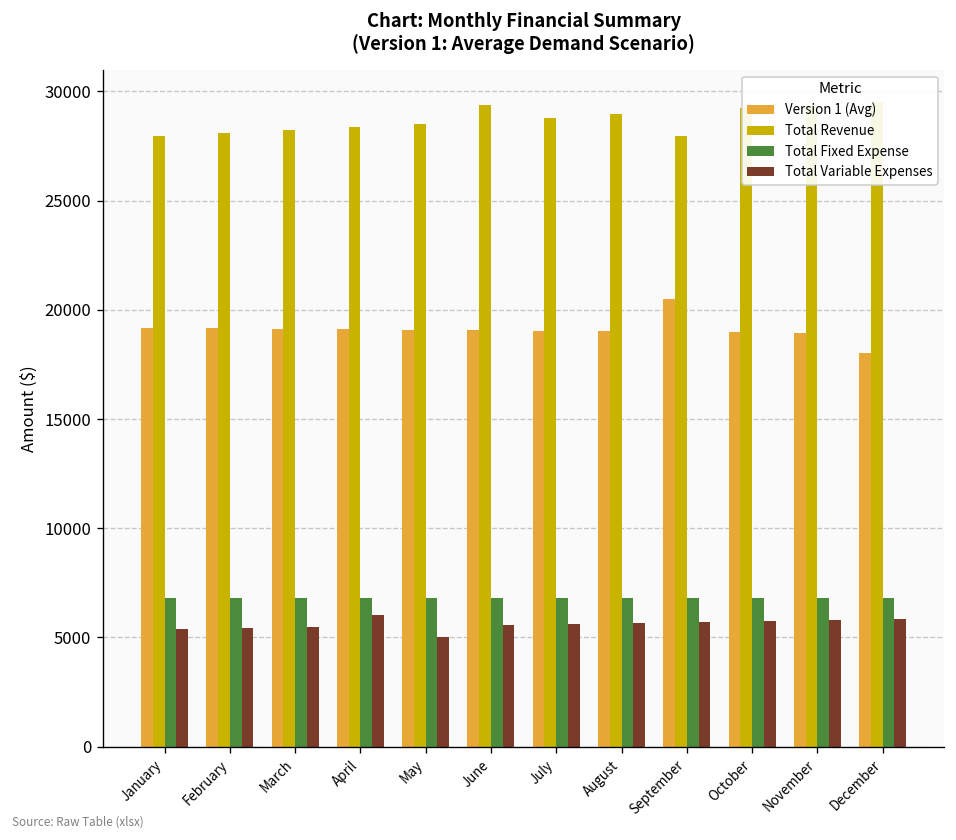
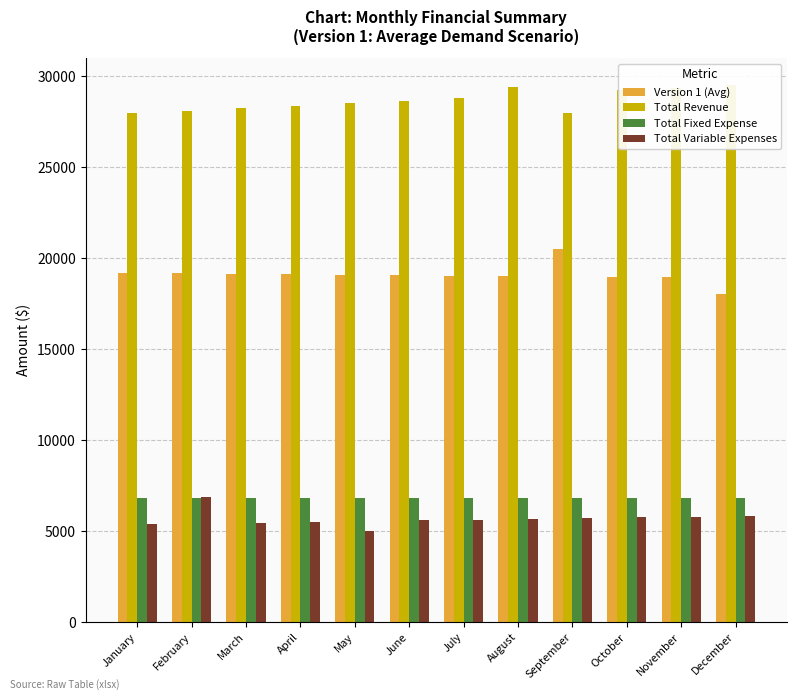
  {
    "Version 1 (Avg)": {
      "January": 19200,
      "February": 19200,
      "March": 19100,
      "April": 19100,
      "May": 19100,
      "June": 19100,
      "July": 19000,
      "August": 19000,
      "September": 20500,
      "October": 19000,
      "November": 18900,
      "December": 18000
    },
    "Total Revenue": {
      "January": 28000,
      "February": 28100,
      "March": 28200,
      "April": 28400,
      "May": 28500,
-     "June": 29400,
+     "June": 28700,
      "July": 28800,
-     "August": 28900,
+     "August": 29400,
      "September": 28000
    },
    "Total Fixed Expense": {
      "January": 6800,
      "February": 6800,
      "March": 6800,
      "April": 6800,
      "May": 6800,
      "June": 6800,
      "July": 6800,
      "August": 6800,
      "September": 6800,
      "October": 6800,
      "November": 6800,
      "December": 6800
    },
    "Total Variable Expenses": {
      "January": 5400,
-     "February": 5400,
+     "February": 6900,
      "March": 5500,
-     "April": 6000,
+     "April": 5500,
      "May": 5000,
      "June": 5600,
      "July": 5600,
      "August": 5700,
      "September": 5700,
      "October": 5800,
      "November": 5800,
      "December": 5800
    }
  }
